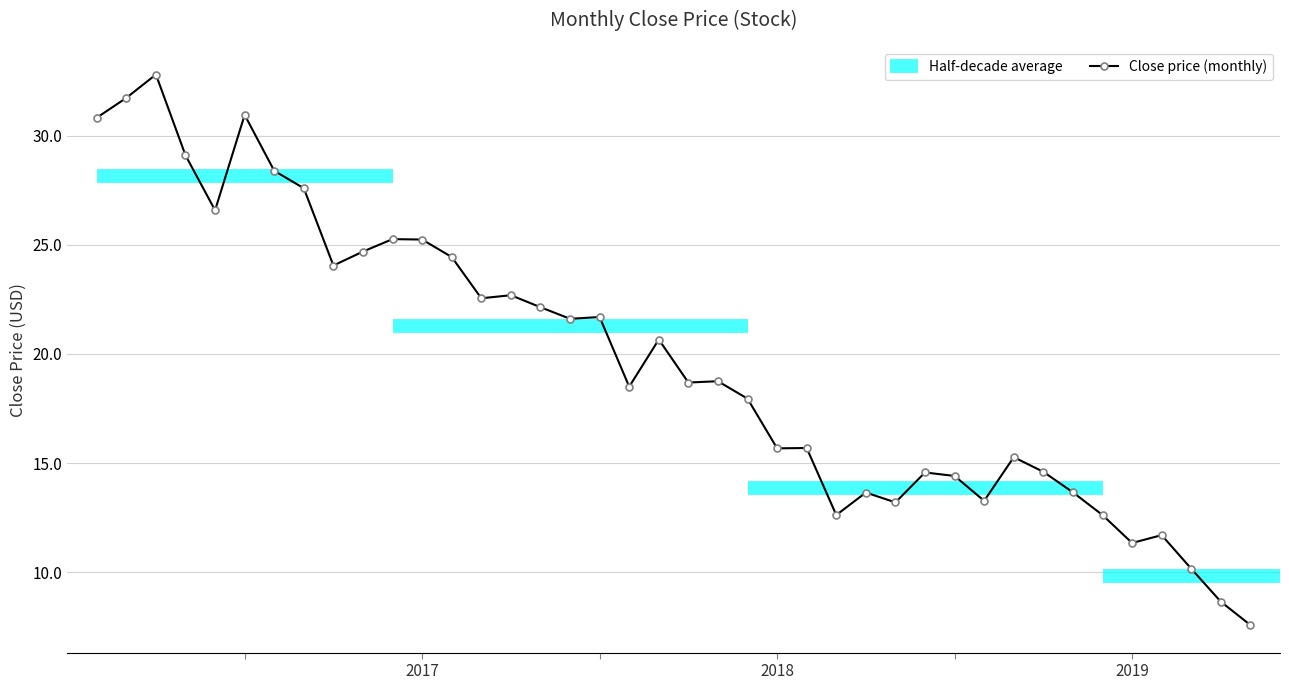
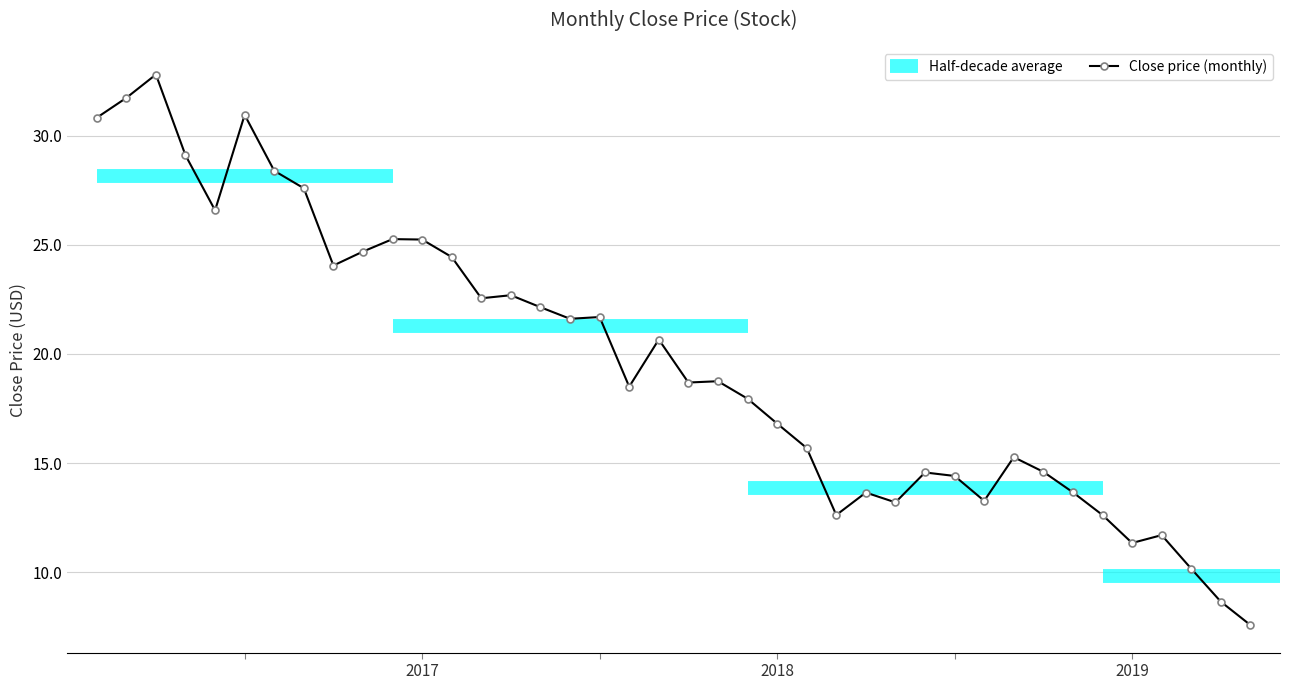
  {
    "Close price (monthly)": {
      "2017": 25.2,
-     "2018": 15.7,
+     "2018": 16.8,
      "2019": 11.3
    }
  }
